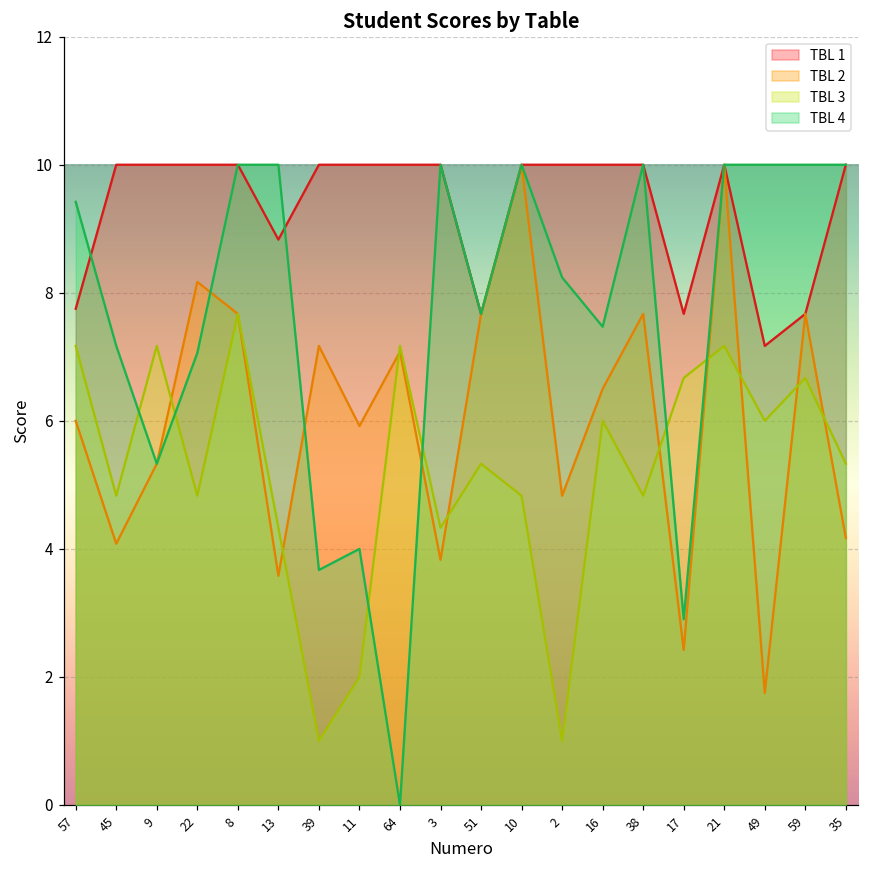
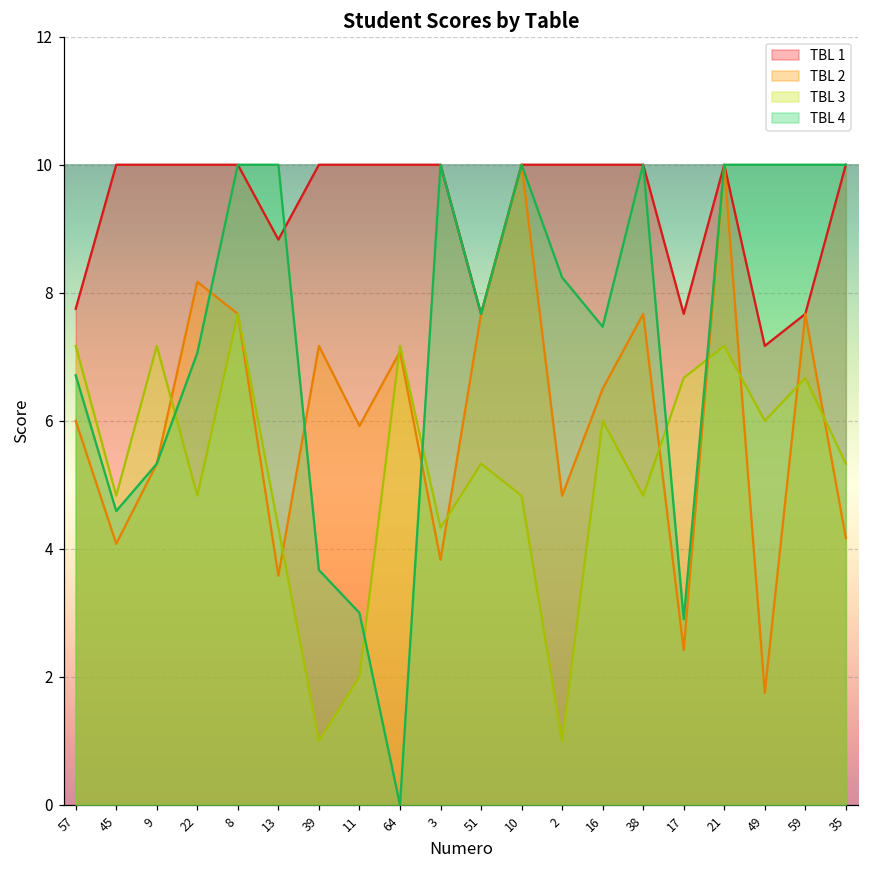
  {
    "TBL 4": {
-     "57": 9.4,
-     "45": 7.2,
+     "57": 6.7,
+     "45": 4.6,
      "22": 7.1,
      "13": 10.0,
      "39": 3.7,
-     "11": 4,
+     "11": 3,
      "64": 0.0,
      "2": 8.2,
      "16": 7.5,
      "17": 2.9,
      "49": 10.0,
      "59": 10.0
    }
  }
